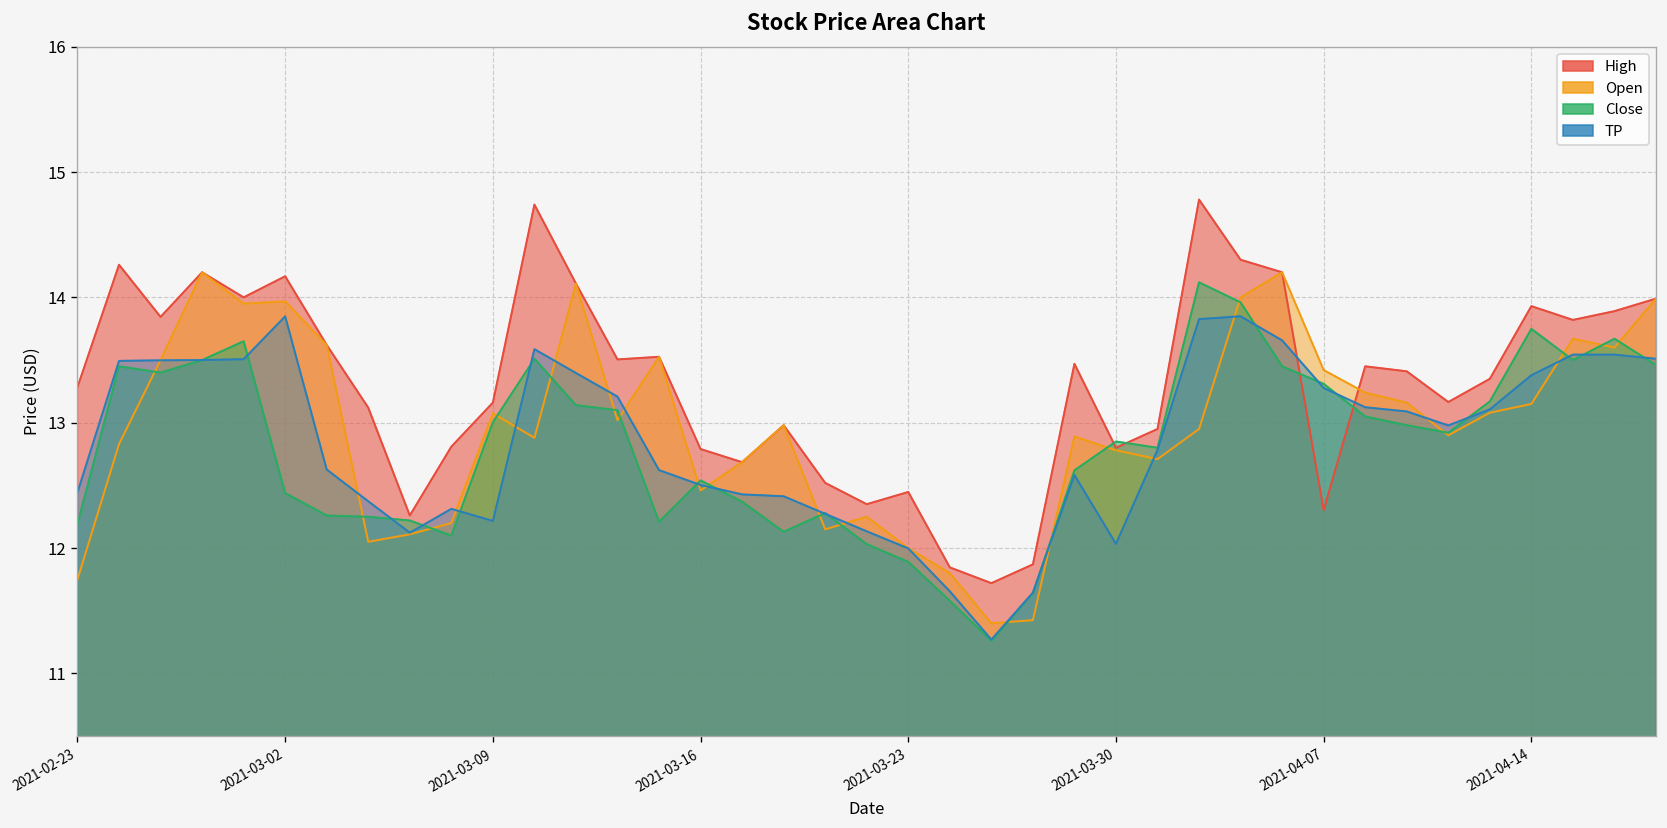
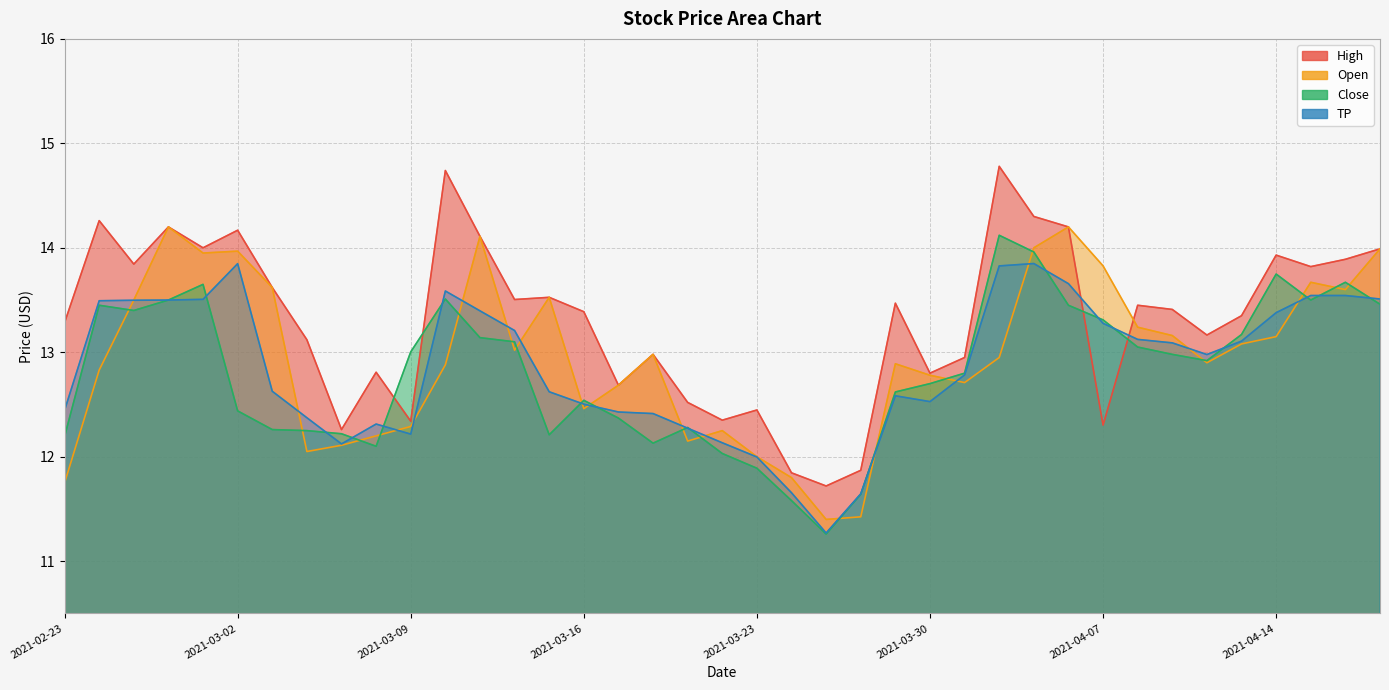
  {
    "High": {
      "2021-02-23": 13.28,
      "2021-03-02": 14.17,
-     "2021-03-09": 13.16,
-     "2021-03-16": 12.79,
+     "2021-03-09": 12.34,
+     "2021-03-16": 13.39,
      "2021-03-23": 12.45,
      "2021-04-07": 12.30,
      "2021-04-14": 13.93
    },
    "Open": {
      "2021-02-23": 11.75,
      "2021-03-02": 13.97,
-     "2021-03-09": 13.07,
+     "2021-03-09": 12.29,
      "2021-03-16": 12.46,
-     "2021-04-07": 13.42,
+     "2021-04-07": 13.83,
      "2021-04-14": 13.15
    },
    "Close": {
      "2021-02-23": 12.19,
      "2021-03-02": 12.44,
      "2021-03-09": 13.00,
      "2021-03-16": 12.54,
      "2021-03-23": 11.89,
-     "2021-03-30": 12.85,
+     "2021-03-30": 12.70,
      "2021-04-07": 13.31,
      "2021-04-14": 13.75
    },
    "TP": {
      "2021-02-23": 12.44,
      "2021-03-02": 13.85,
      "2021-03-09": 12.22,
      "2021-03-16": 12.50,
-     "2021-03-30": 12.03,
+     "2021-03-30": 12.53,
      "2021-04-07": 13.28,
      "2021-04-14": 13.38
    }
  }
